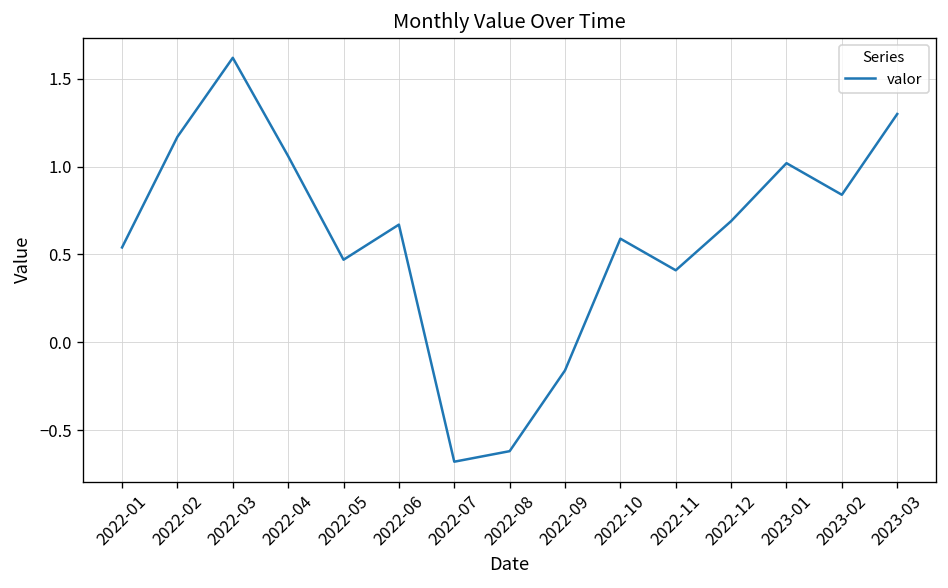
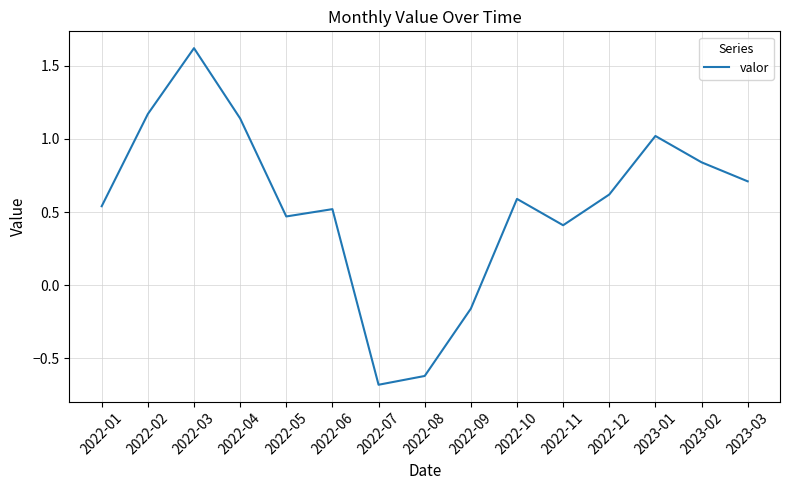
  {
    "2022-01": 0.54,
    "2022-02": 1.17,
    "2022-03": 1.62,
-   "2022-04": 1.06,
+   "2022-04": 1.14,
    "2022-05": 0.47,
-   "2022-06": 0.67,
+   "2022-06": 0.52,
    "2022-07": -0.68,
    "2022-08": -0.62,
    "2022-09": -0.16,
    "2022-10": 0.59,
    "2022-11": 0.41,
-   "2022-12": 0.69,
+   "2022-12": 0.62,
    "2023-01": 1.02,
    "2023-02": 0.84,
-   "2023-03": 1.30
+   "2023-03": 0.71
  }
